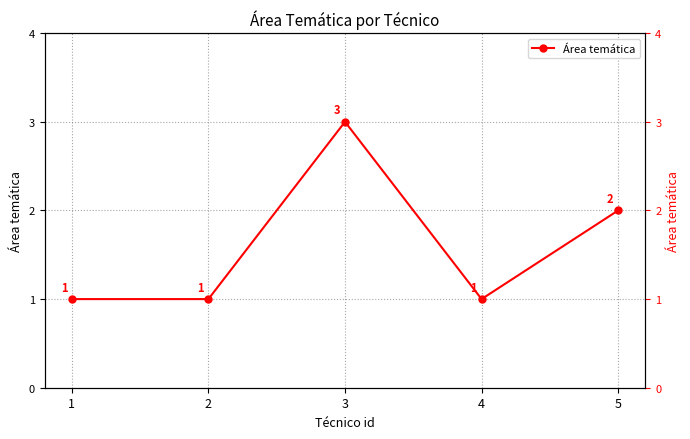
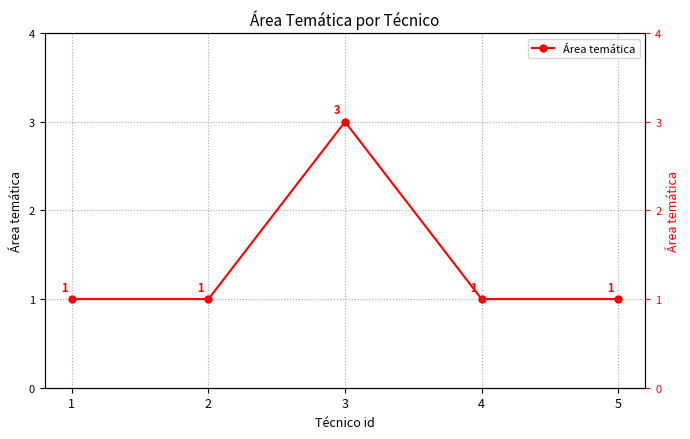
  {
    "1": 1,
    "2": 1,
    "3": 3,
    "4": 1,
-   "5": 2
+   "5": 1
  }
